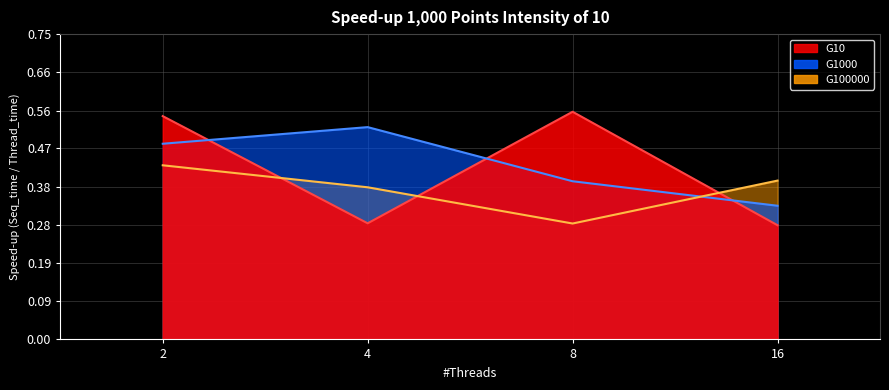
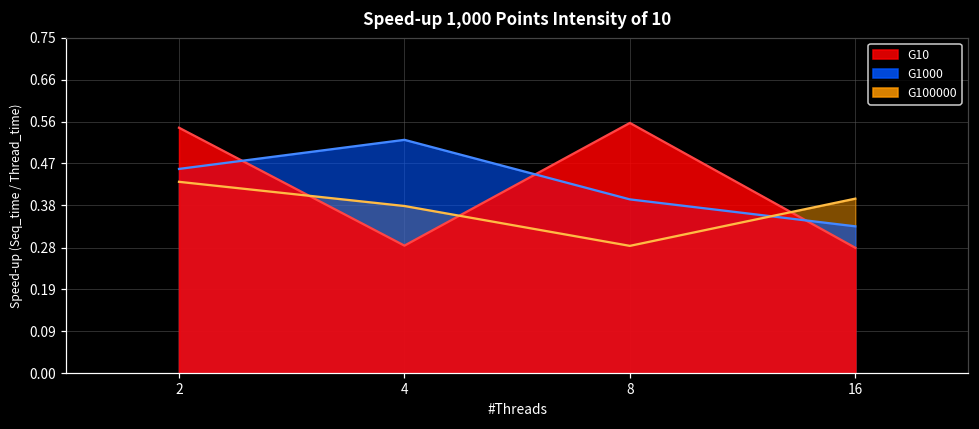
  {
    "G100000": {
      "2": 0.43,
      "4": 0.37,
      "8": 0.28,
      "16": 0.39
    },
    "G1000": {
-     "2": 0.48,
+     "2": 0.46,
      "4": 0.52,
      "8": 0.39,
      "16": 0.33
    },
    "G10": {
      "2": 0.55,
      "4": 0.29,
      "8": 0.56,
      "16": 0.28
    }
  }
